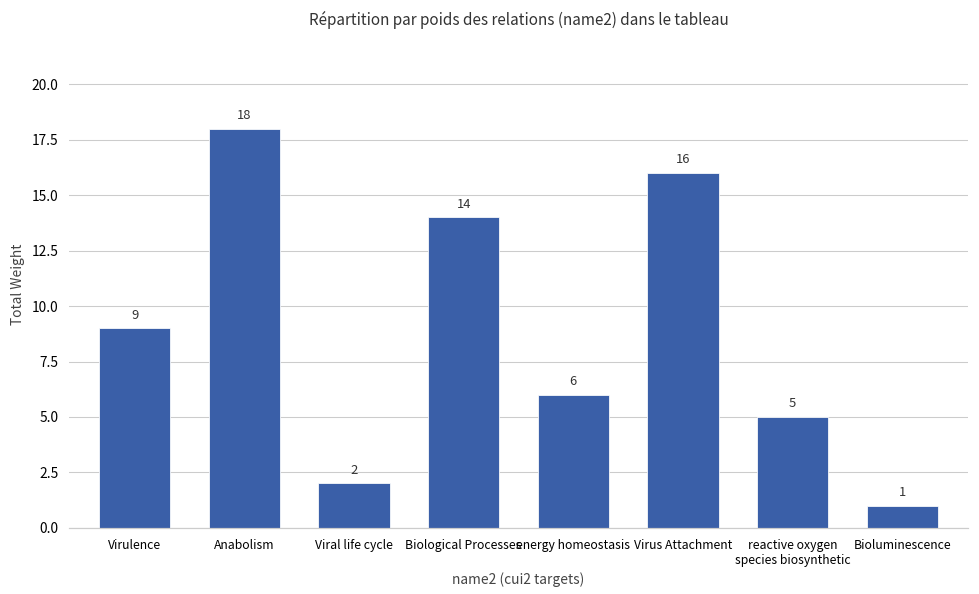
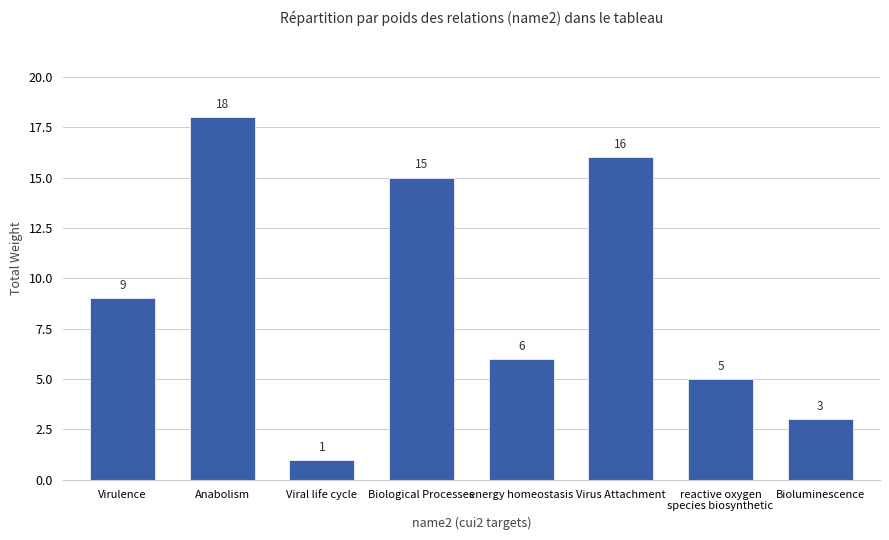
  {
    "Virulence": 9,
    "Anabolism": 18,
-   "Viral life cycle": 2,
-   "Biological Processes": 14,
+   "Viral life cycle": 1,
+   "Biological Processes": 15,
    "energy homeostasis": 6,
    "Virus Attachment": 16,
    "reactive oxygen species biosynthetic": 5,
-   "Bioluminescence": 1
+   "Bioluminescence": 3
  }
